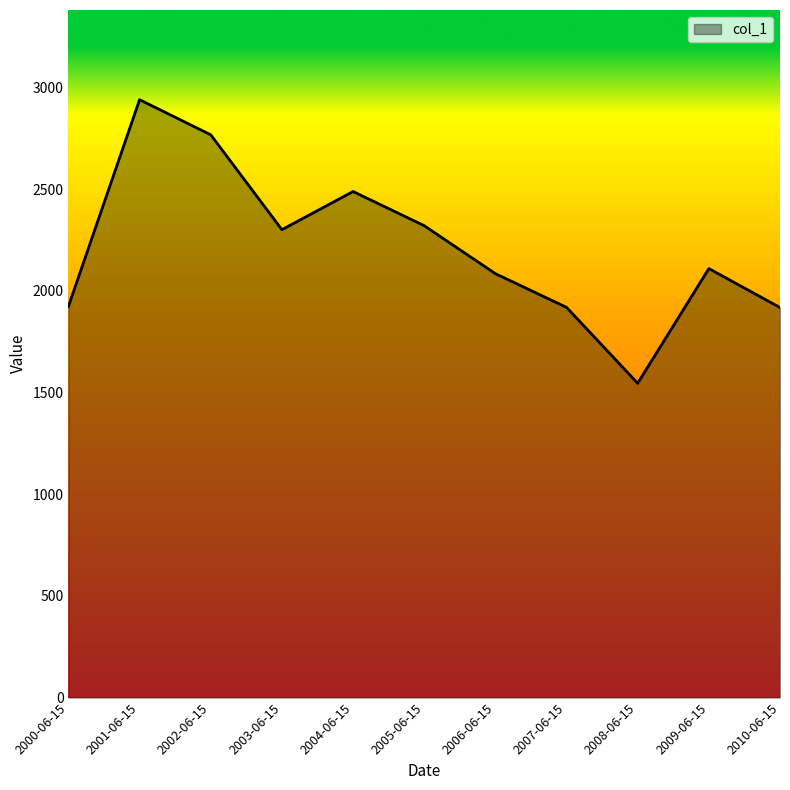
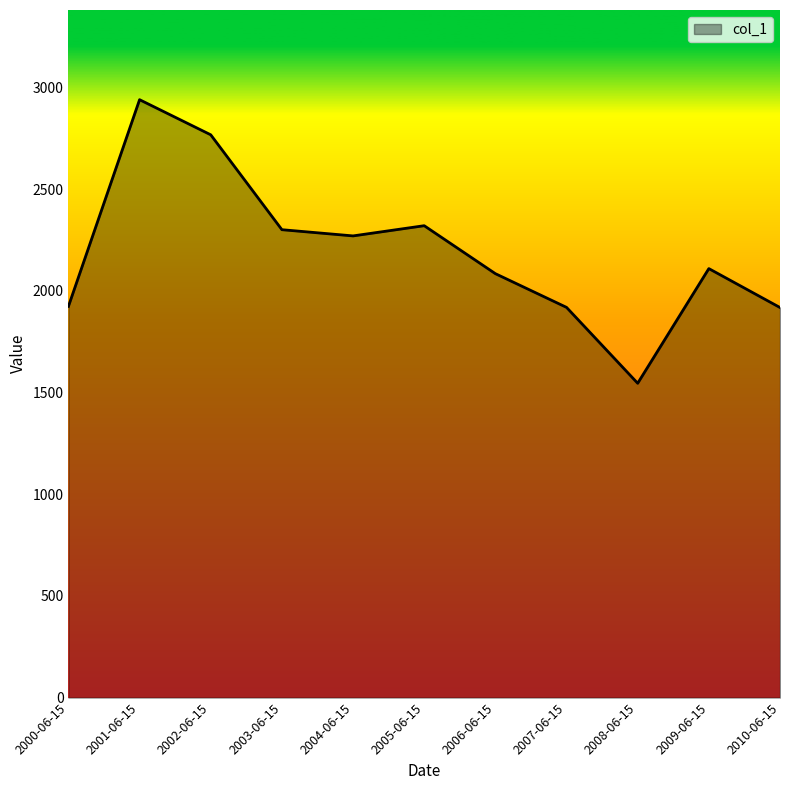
  {
    "2000-06-15": 1920,
    "2001-06-15": 2940,
    "2002-06-15": 2770,
    "2003-06-15": 2300,
-   "2004-06-15": 2490,
+   "2004-06-15": 2270,
    "2005-06-15": 2320,
    "2006-06-15": 2080,
    "2007-06-15": 1920,
    "2008-06-15": 1550,
    "2009-06-15": 2110,
    "2010-06-15": 1920
  }
